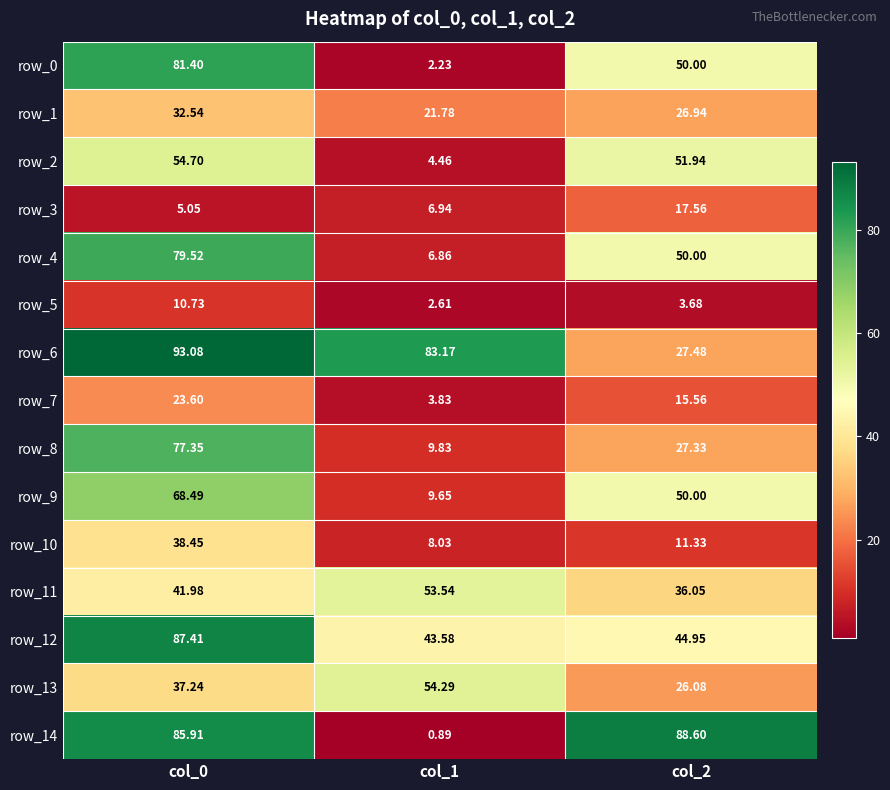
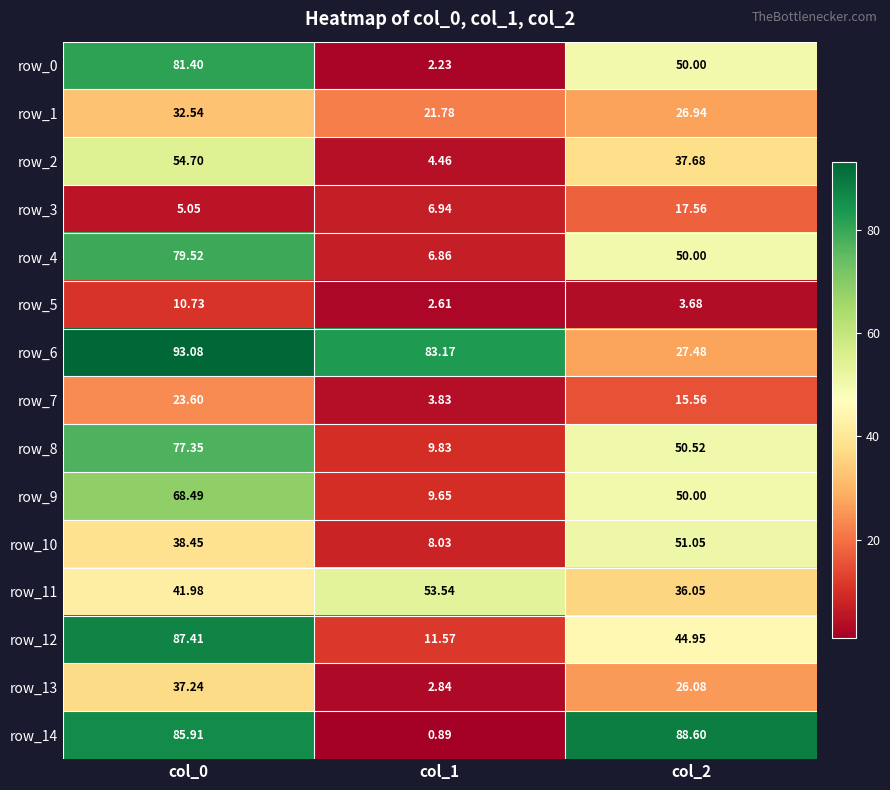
  {
    "row_0": {
      "col_0": 81.40,
      "col_1": 2.23,
      "col_2": 50.00
    },
    "row_1": {
      "col_0": 32.54,
      "col_1": 21.78,
      "col_2": 26.94
    },
    "row_2": {
      "col_0": 54.70,
      "col_1": 4.46,
-     "col_2": 51.94
+     "col_2": 37.68
    },
    "row_3": {
      "col_0": 5.05,
      "col_1": 6.94,
      "col_2": 17.56
    },
    "row_4": {
      "col_0": 79.52,
      "col_1": 6.86,
      "col_2": 50.00
    },
    "row_5": {
      "col_0": 10.73,
      "col_1": 2.61,
      "col_2": 3.68
    },
    "row_6": {
      "col_0": 93.08,
      "col_1": 83.17,
      "col_2": 27.48
    },
    "row_7": {
      "col_0": 23.60,
      "col_1": 3.83,
      "col_2": 15.56
    },
    "row_8": {
      "col_0": 77.35,
      "col_1": 9.83,
-     "col_2": 27.33
+     "col_2": 50.52
    },
    "row_9": {
      "col_0": 68.49,
      "col_1": 9.65,
      "col_2": 50.00
    },
    "row_10": {
      "col_0": 38.45,
      "col_1": 8.03,
-     "col_2": 11.33
+     "col_2": 51.05
    },
    "row_11": {
      "col_0": 41.98,
      "col_1": 53.54,
      "col_2": 36.05
    },
    "row_12": {
      "col_0": 87.41,
-     "col_1": 43.58,
+     "col_1": 11.57,
      "col_2": 44.95
    },
    "row_13": {
      "col_0": 37.24,
-     "col_1": 54.29,
+     "col_1": 2.84,
      "col_2": 26.08
    },
    "row_14": {
      "col_0": 85.91,
      "col_1": 0.89,
      "col_2": 88.60
    }
  }
